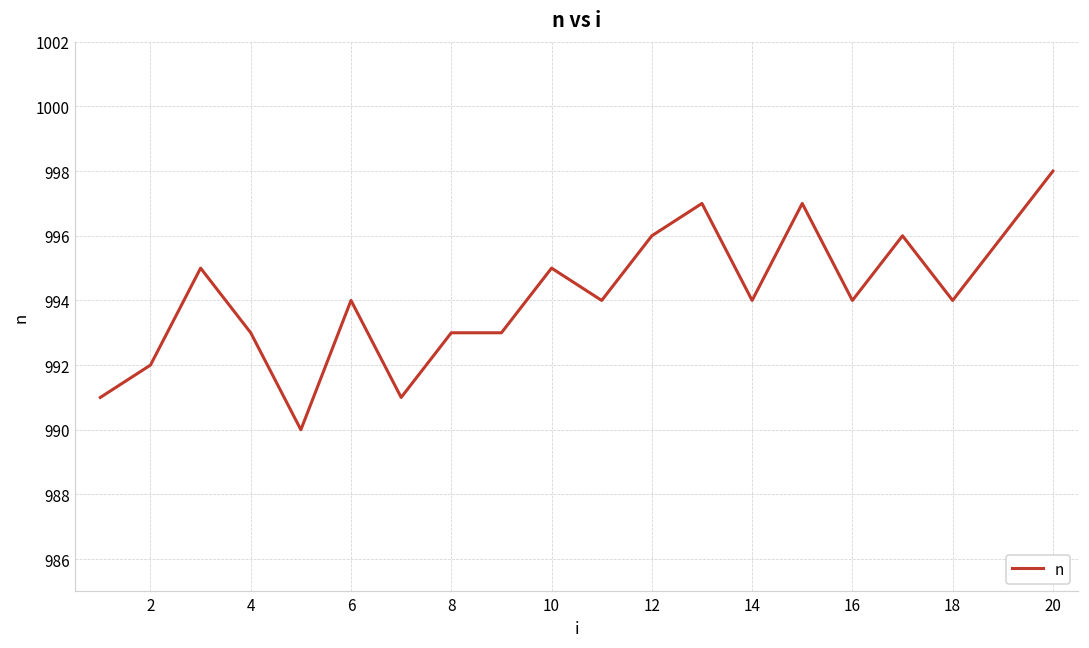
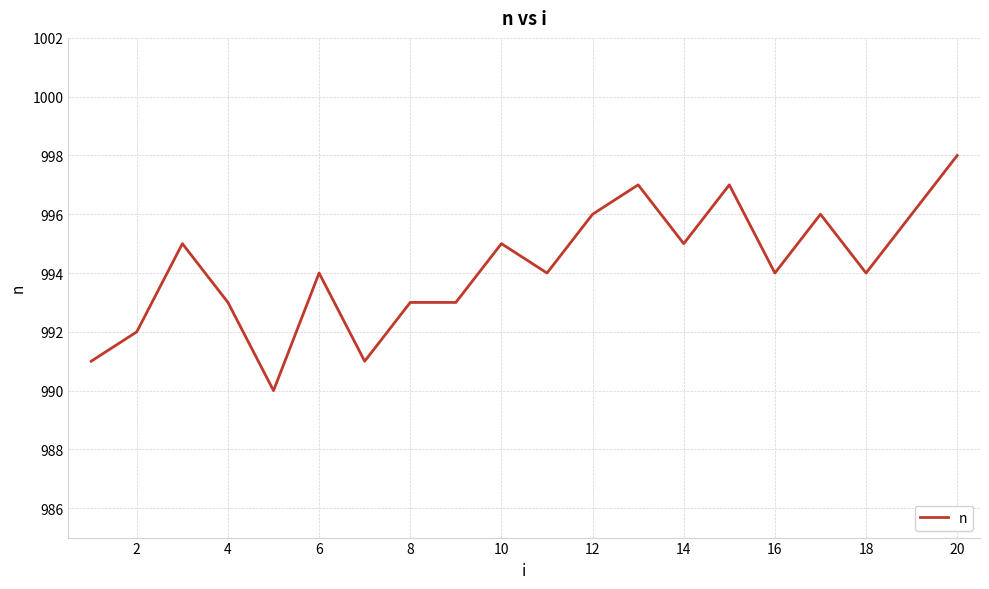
  {
    "2": 992,
    "4": 993,
    "6": 994,
    "8": 993,
    "10": 995,
    "12": 996,
-   "14": 994,
+   "14": 995,
    "16": 994,
    "18": 994,
    "20": 998
  }
